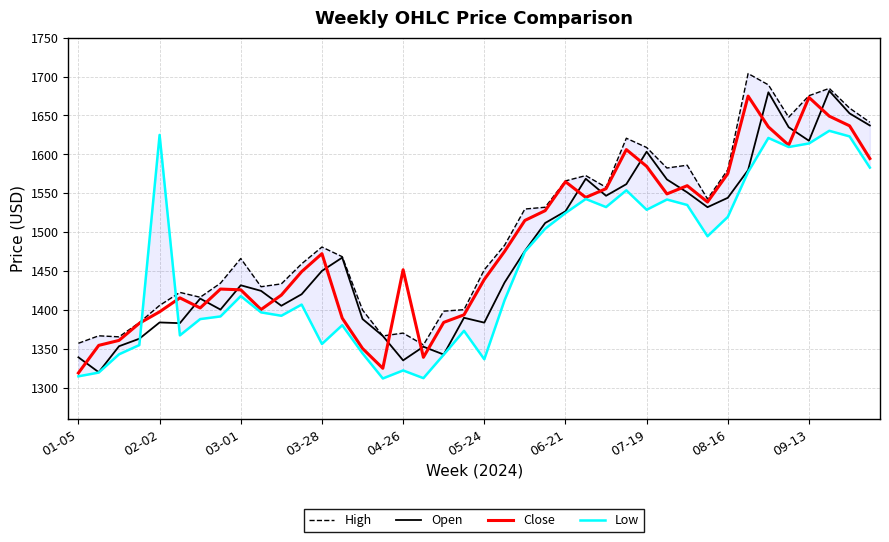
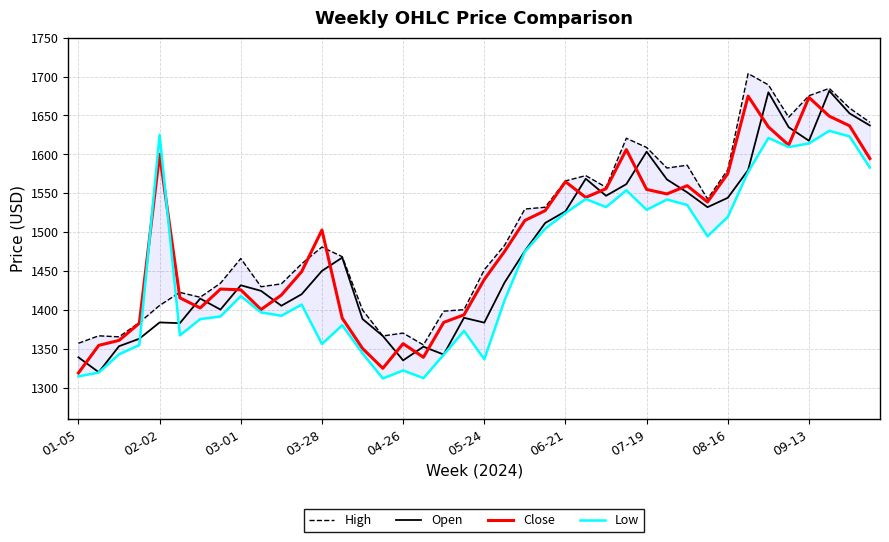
  {
    "Close": {
      "01-05": 1320,
-     "02-02": 1400,
+     "02-02": 1600,
      "03-01": 1430,
-     "03-28": 1470,
-     "04-26": 1450,
+     "03-28": 1500,
+     "04-26": 1360,
      "05-24": 1440,
-     "07-19": 1580,
+     "07-19": 1550,
      "08-16": 1580
    },
    "Low": {
      "01-05": 1310,
      "03-01": 1420,
      "03-28": 1360,
      "04-26": 1320,
      "05-24": 1340,
      "07-19": 1530,
      "08-16": 1520,
      "09-13": 1610
    }
  }
